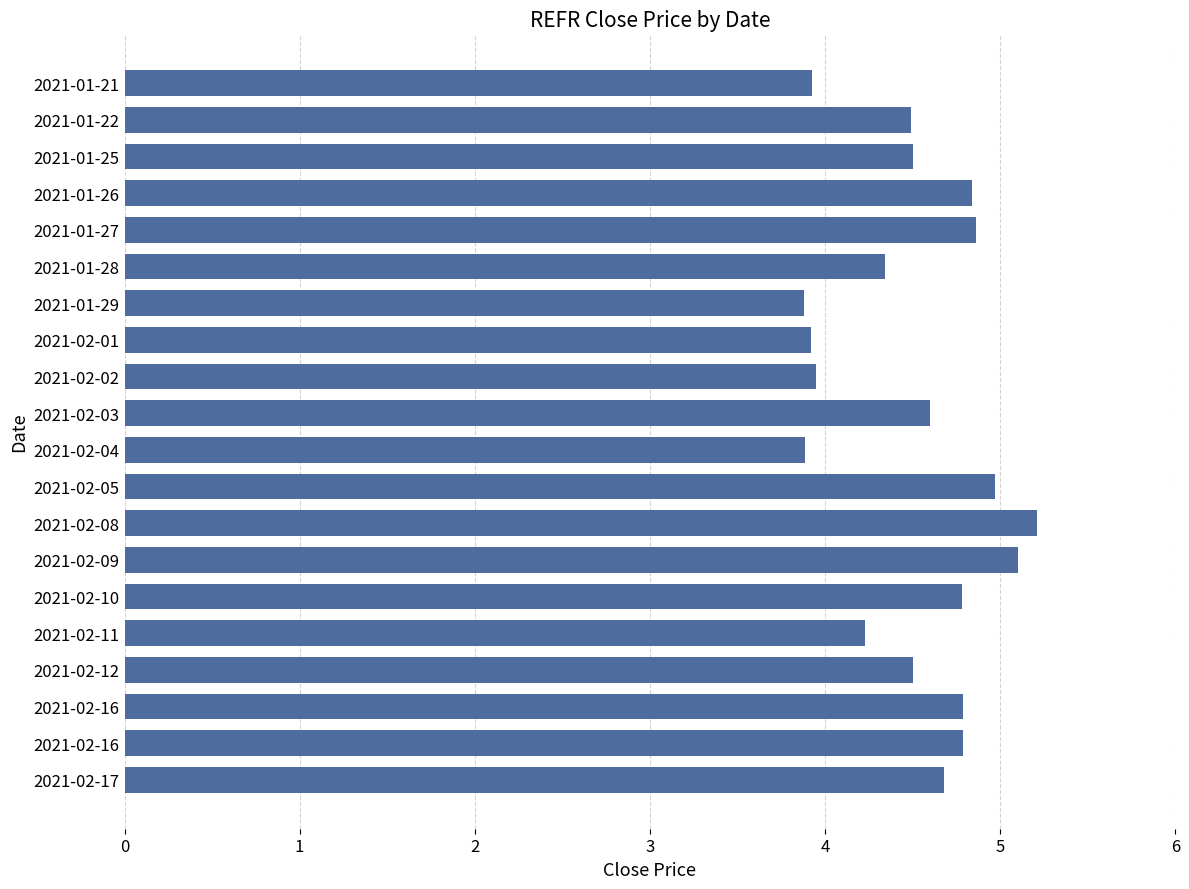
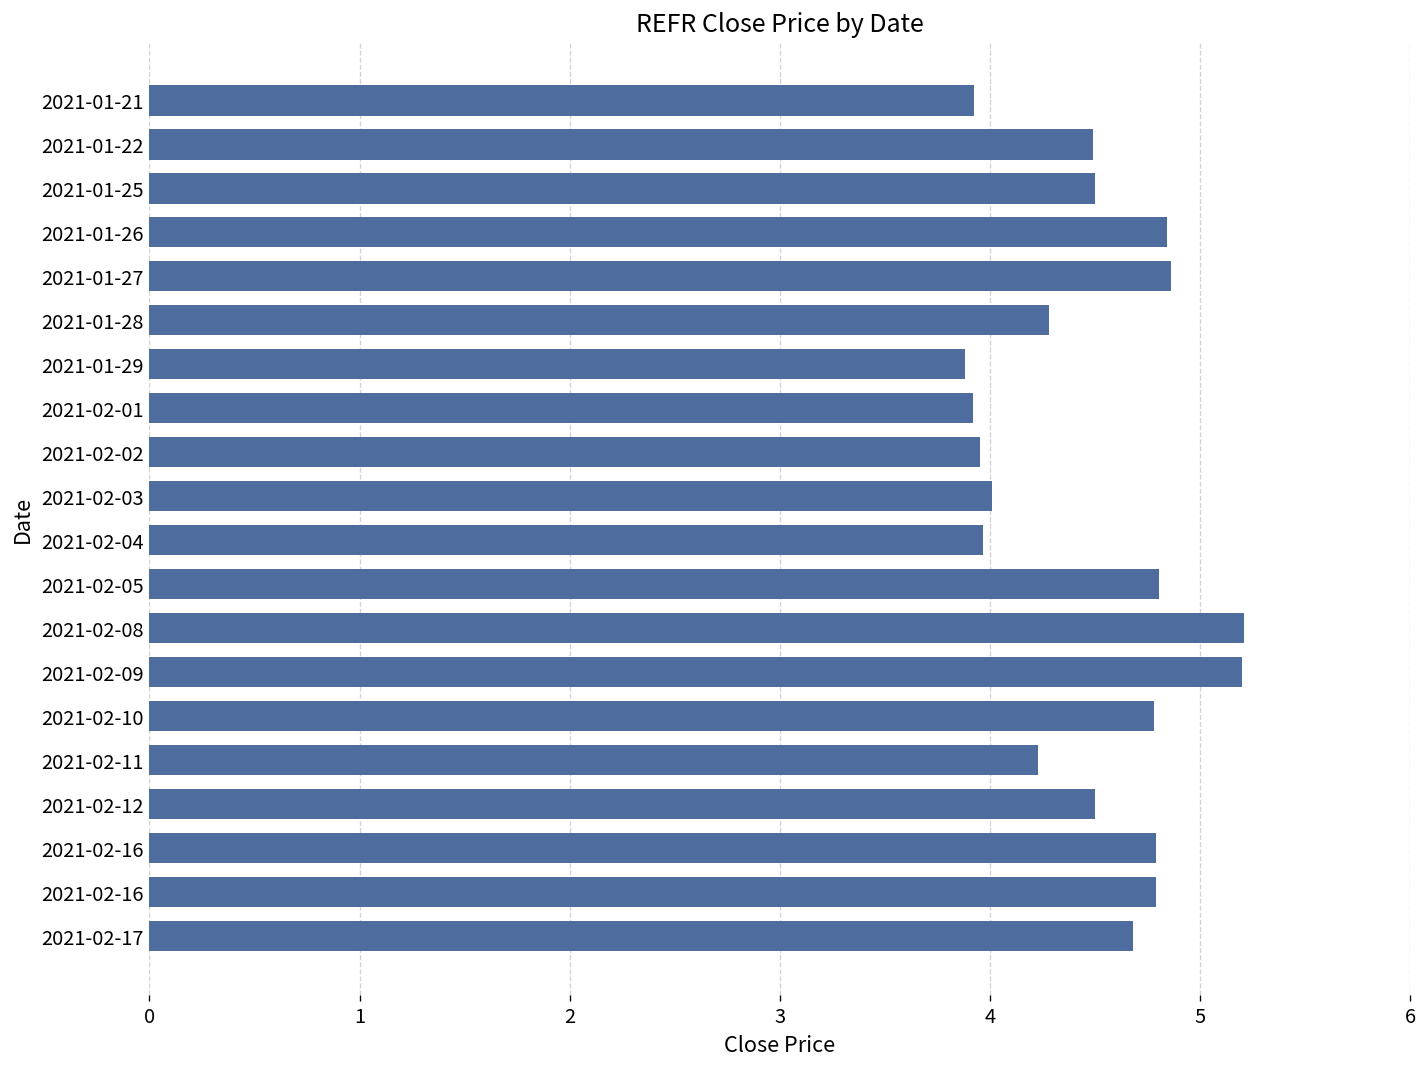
  {
    "2021-01-21": 3.92,
    "2021-01-22": 4.49,
    "2021-01-25": 4.50,
    "2021-01-26": 4.84,
    "2021-01-27": 4.86,
-   "2021-01-28": 4.34,
+   "2021-01-28": 4.28,
    "2021-01-29": 3.88,
    "2021-02-01": 3.92,
    "2021-02-02": 3.95,
-   "2021-02-03": 4.60,
-   "2021-02-04": 3.88,
-   "2021-02-05": 4.97,
+   "2021-02-03": 4.01,
+   "2021-02-04": 3.97,
+   "2021-02-05": 4.81,
    "2021-02-08": 5.21,
-   "2021-02-09": 5.1,
+   "2021-02-09": 5.2,
    "2021-02-10": 4.78,
    "2021-02-11": 4.23,
    "2021-02-12": 4.50,
    "2021-02-17": 4.68
  }
